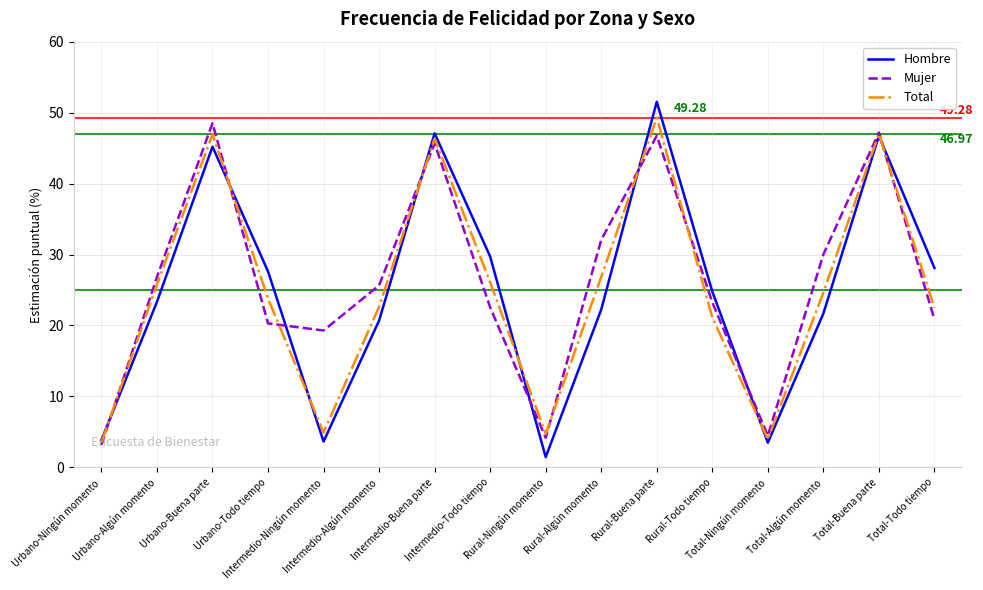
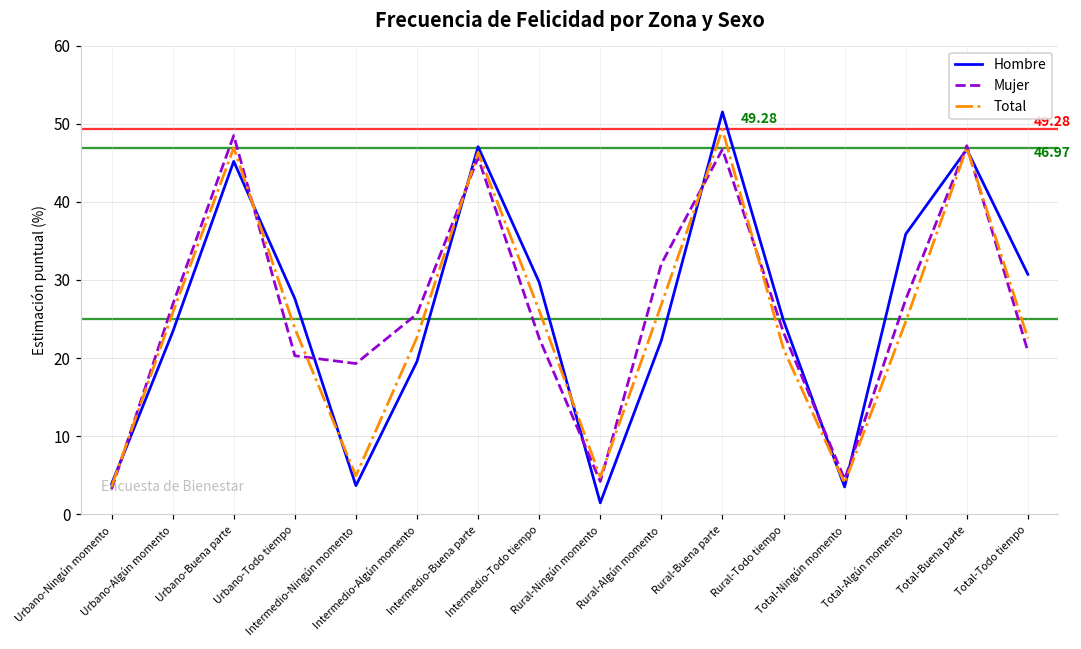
  {
    "Hombre": {
      "Urbano-Algún momento": 23,
      "Urbano-Buena parte": 45,
      "Urbano-Todo tiempo": 28,
      "Intermedio-Ningún momento": 4,
-     "Intermedio-Algún momento": 21,
+     "Intermedio-Algún momento": 20,
      "Intermedio-Buena parte": 47,
      "Intermedio-Todo tiempo": 30,
      "Rural-Ningún momento": 1,
      "Rural-Algún momento": 22,
      "Rural-Todo tiempo": 25,
      "Total-Ningún momento": 3,
-     "Total-Algún momento": 22,
-     "Total-Todo tiempo": 28
+     "Total-Algún momento": 36,
+     "Total-Todo tiempo": 31
    },
    "Mujer": {
      "Urbano-Algún momento": 27,
      "Urbano-Buena parte": 49,
      "Urbano-Todo tiempo": 20,
      "Intermedio-Ningún momento": 19,
      "Intermedio-Algún momento": 26,
      "Intermedio-Buena parte": 46,
      "Intermedio-Todo tiempo": 23,
      "Rural-Ningún momento": 4,
      "Rural-Algún momento": 32,
      "Rural-Buena parte": 47,
      "Rural-Todo tiempo": 23,
      "Total-Ningún momento": 4,
-     "Total-Algún momento": 30,
+     "Total-Algún momento": 28,
      "Total-Todo tiempo": 21
    },
    "Total": {
      "Rural-Buena parte": 49.28
    }
  }
